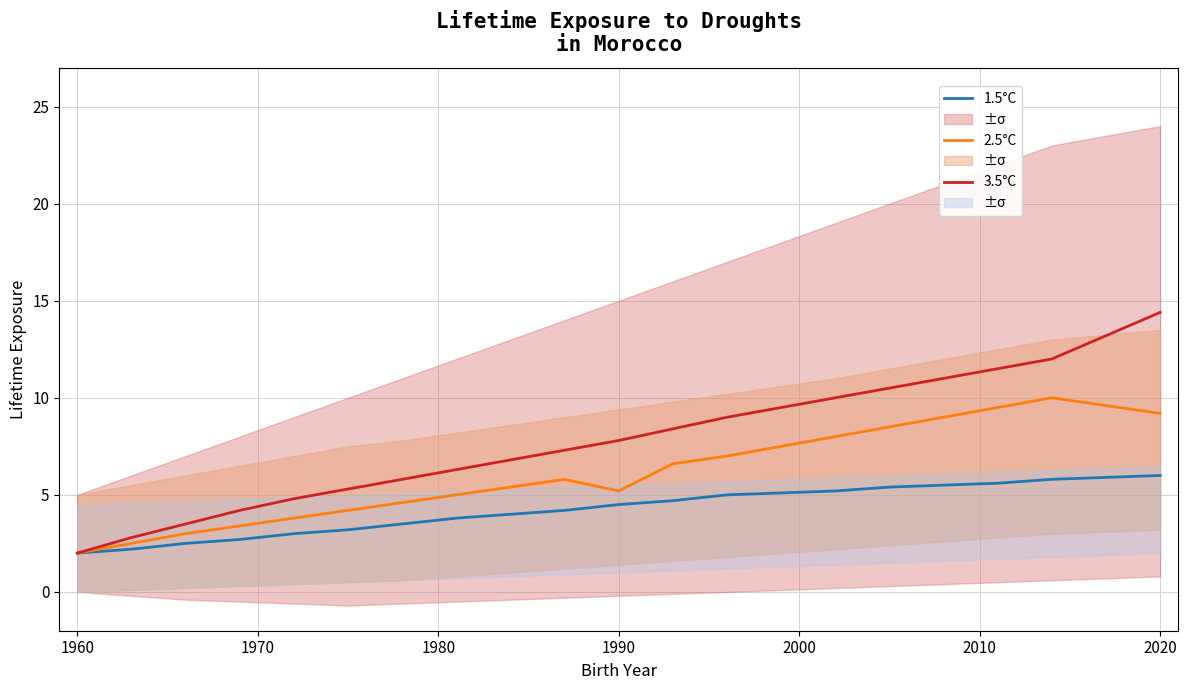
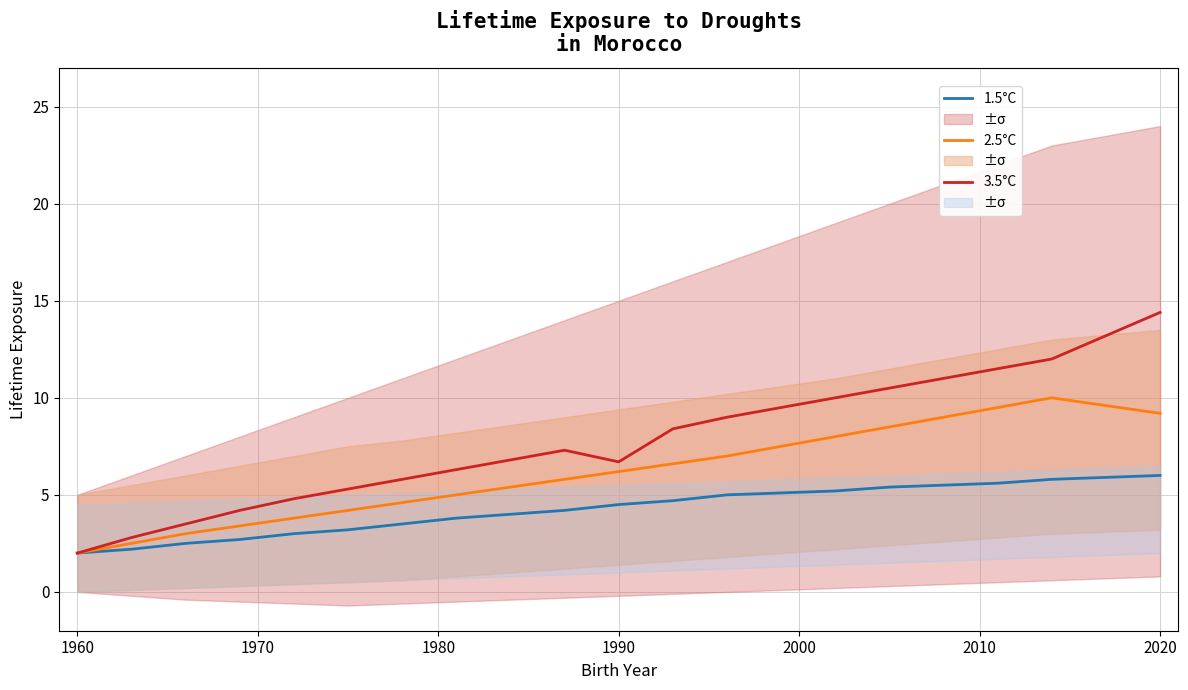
  {
    "1.5°C": {
      "1990": 4.5,
      "2020": 6.0
    },
    "2.5°C": {
-     "1990": 5.2,
+     "1990": 6.2,
      "2020": 9.2
    },
    "3.5°C": {
-     "1990": 7.8,
+     "1990": 6.7,
      "2020": 14.4
    }
  }
